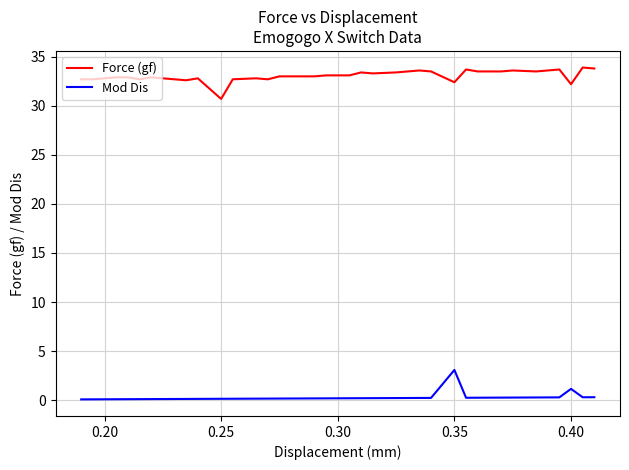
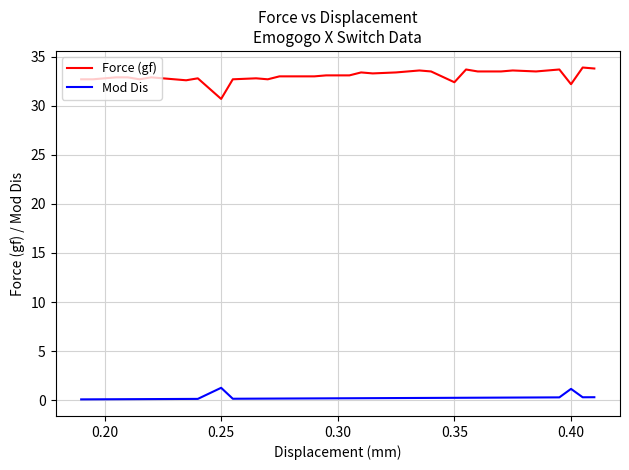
  {
    "Force (gf)": {
      "0.25": 31,
      "0.35": 32,
      "0.40": 32
    },
    "Mod Dis": {
      "0.20": 0,
-     "0.25": 0,
-     "0.35": 3,
+     "0.25": 1,
+     "0.35": 0,
      "0.40": 1
    }
  }
